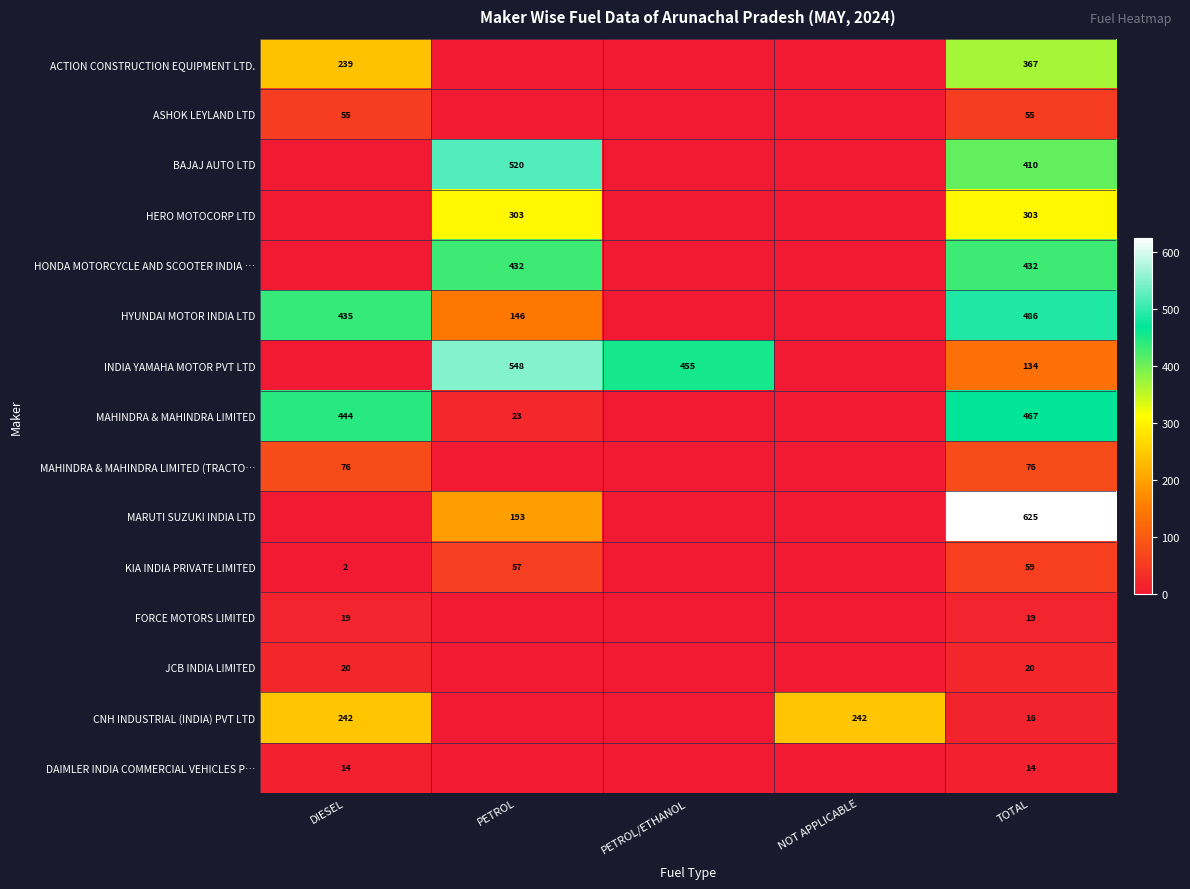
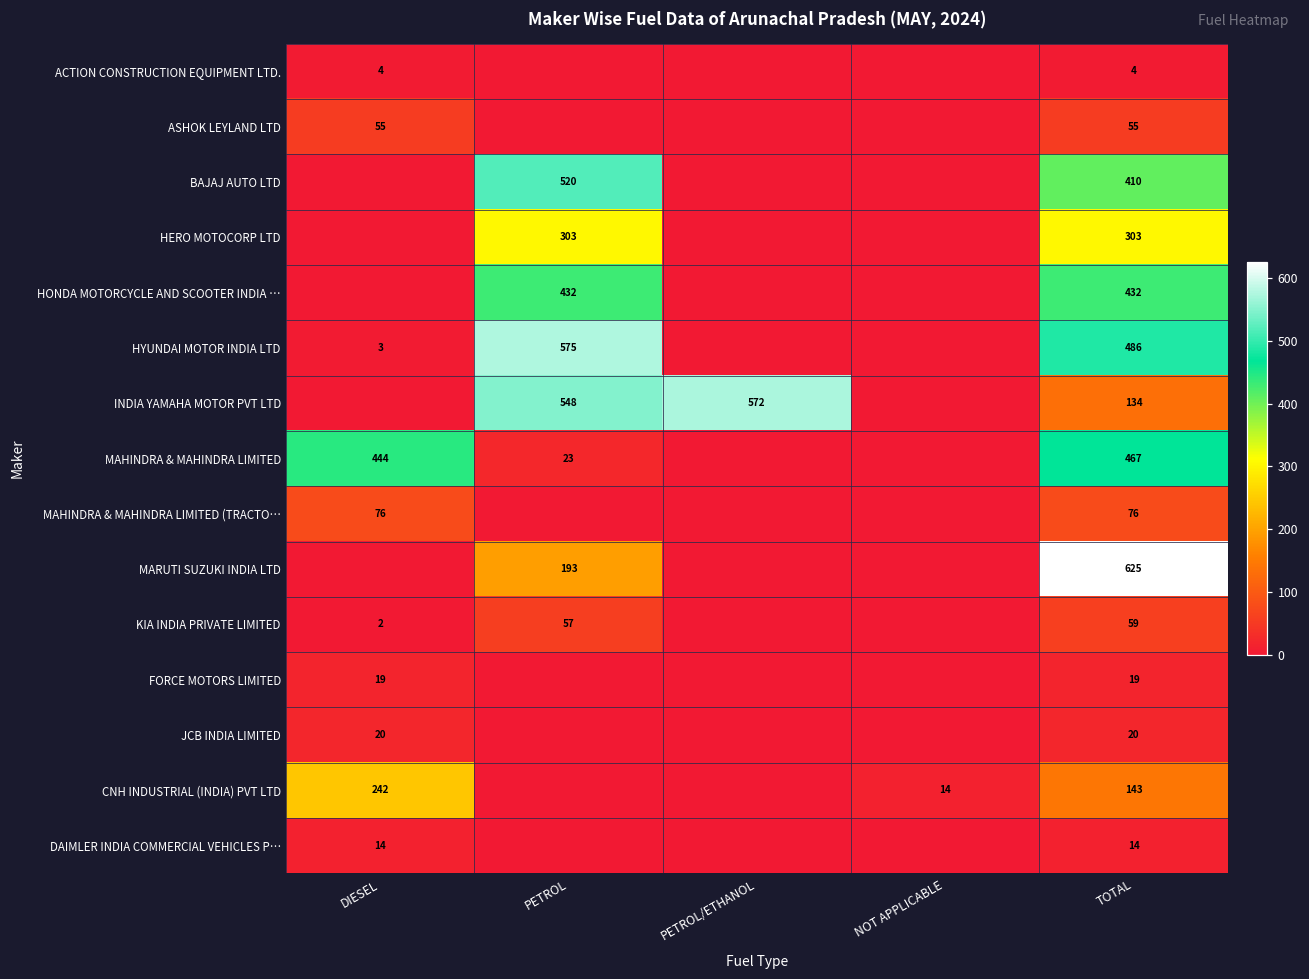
  {
    "ACTION CONSTRUCTION EQUIPMENT LTD.": {
-     "DIESEL": 239,
-     "TOTAL": 367
+     "DIESEL": 4,
+     "TOTAL": 4
    },
    "ASHOK LEYLAND LTD": {
      "DIESEL": 55,
      "TOTAL": 55
    },
    "BAJAJ AUTO LTD": {
      "PETROL": 520,
      "TOTAL": 410
    },
    "HERO MOTOCORP LTD": {
      "PETROL": 303,
      "TOTAL": 303
    },
    "HONDA MOTORCYCLE AND SCOOTER INDIA …": {
      "PETROL": 432,
      "TOTAL": 432
    },
    "HYUNDAI MOTOR INDIA LTD": {
-     "DIESEL": 435,
-     "PETROL": 146,
+     "DIESEL": 3,
+     "PETROL": 575,
      "TOTAL": 486
    },
    "INDIA YAMAHA MOTOR PVT LTD": {
      "PETROL": 548,
-     "PETROL/ETHANOL": 455,
+     "PETROL/ETHANOL": 572,
      "TOTAL": 134
    },
    "MAHINDRA & MAHINDRA LIMITED": {
      "DIESEL": 444,
      "PETROL": 23,
      "TOTAL": 467
    },
    "MAHINDRA & MAHINDRA LIMITED (TRACTO…": {
      "DIESEL": 76,
      "TOTAL": 76
    },
    "MARUTI SUZUKI INDIA LTD": {
      "PETROL": 193,
      "TOTAL": 625
    },
    "KIA INDIA PRIVATE LIMITED": {
      "DIESEL": 2,
      "PETROL": 57,
      "TOTAL": 59
    },
    "FORCE MOTORS LIMITED": {
      "DIESEL": 19,
      "TOTAL": 19
    },
    "JCB INDIA LIMITED": {
      "DIESEL": 20,
      "TOTAL": 20
    },
    "CNH INDUSTRIAL (INDIA) PVT LTD": {
      "DIESEL": 242,
-     "NOT APPLICABLE": 242,
-     "TOTAL": 16
+     "NOT APPLICABLE": 14,
+     "TOTAL": 143
    },
    "DAIMLER INDIA COMMERCIAL VEHICLES P…": {
      "DIESEL": 14,
      "TOTAL": 14
    }
  }
